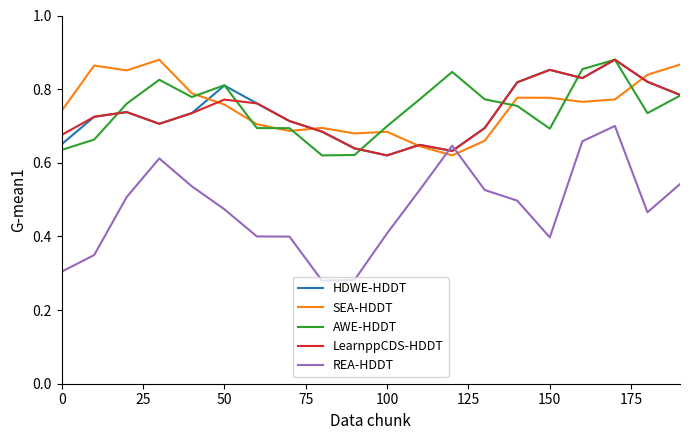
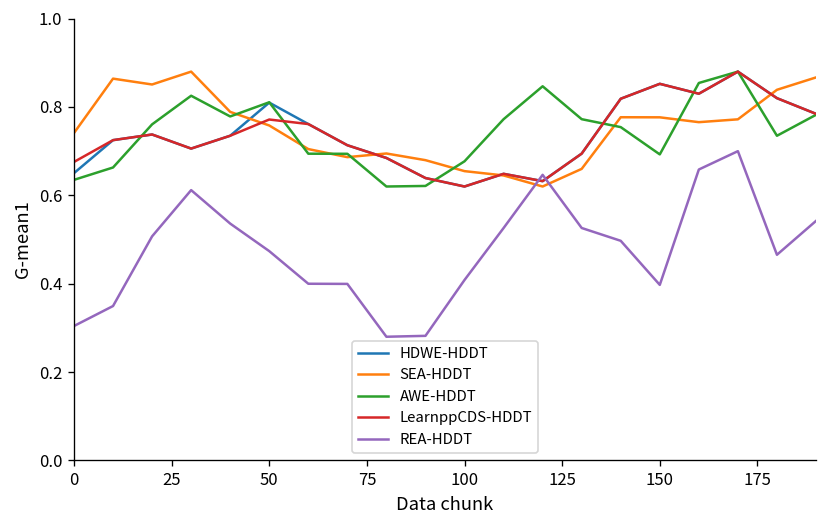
  {
    "HDWE-HDDT": {
      "0": 0.65
    },
    "SEA-HDDT": {
      "0": 0.74,
      "50": 0.76,
-     "100": 0.68,
+     "100": 0.65,
      "150": 0.78
    },
    "AWE-HDDT": {
      "0": 0.64,
-     "100": 0.70,
+     "100": 0.68,
      "150": 0.69
    },
    "LearnppCDS-HDDT": {
      "0": 0.68,
      "50": 0.77
    },
    "REA-HDDT": {
      "0": 0.30,
      "50": 0.47,
      "100": 0.41,
      "150": 0.40
    }
  }
